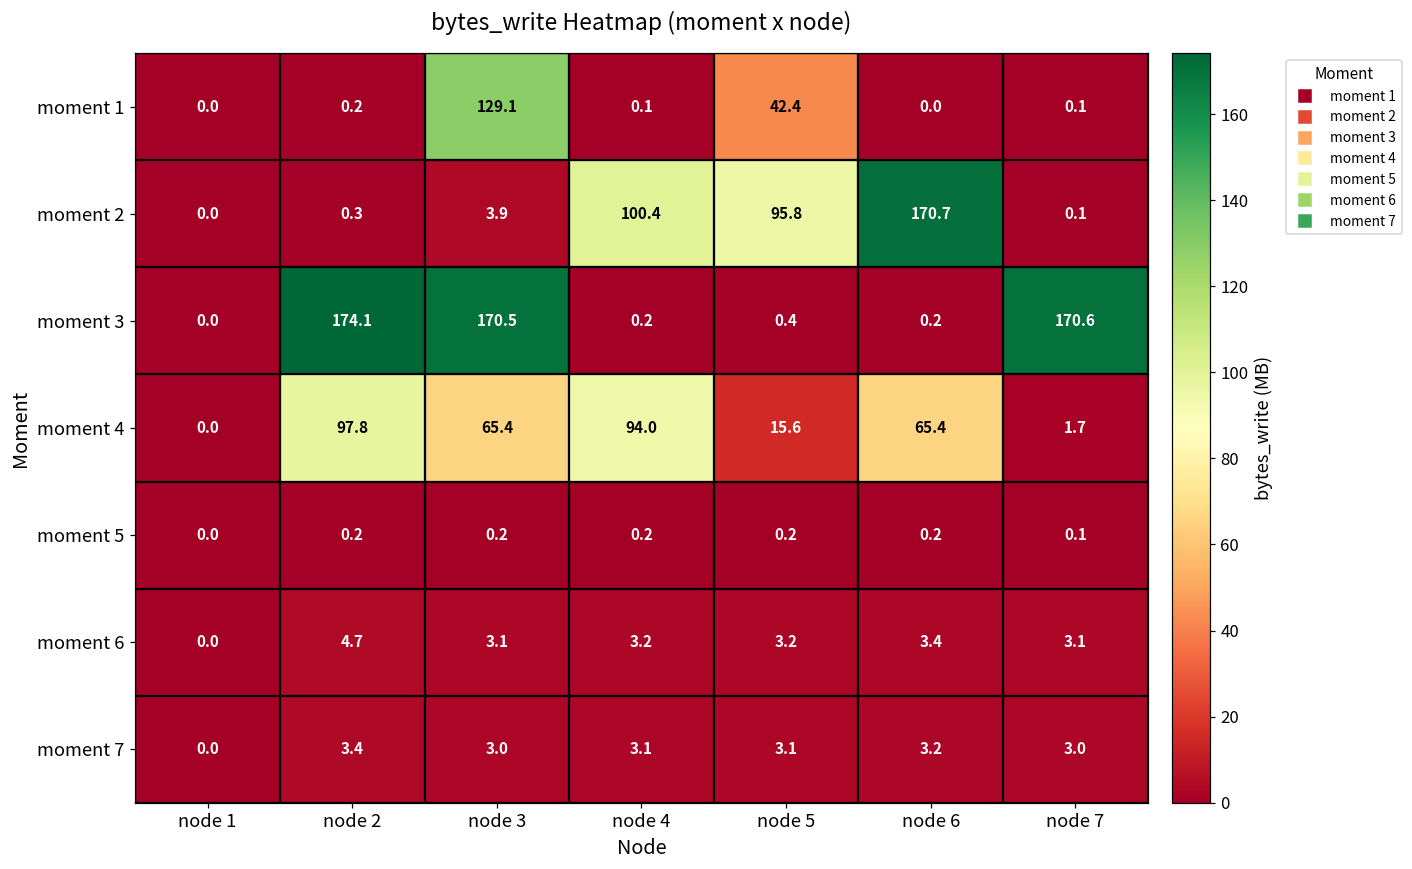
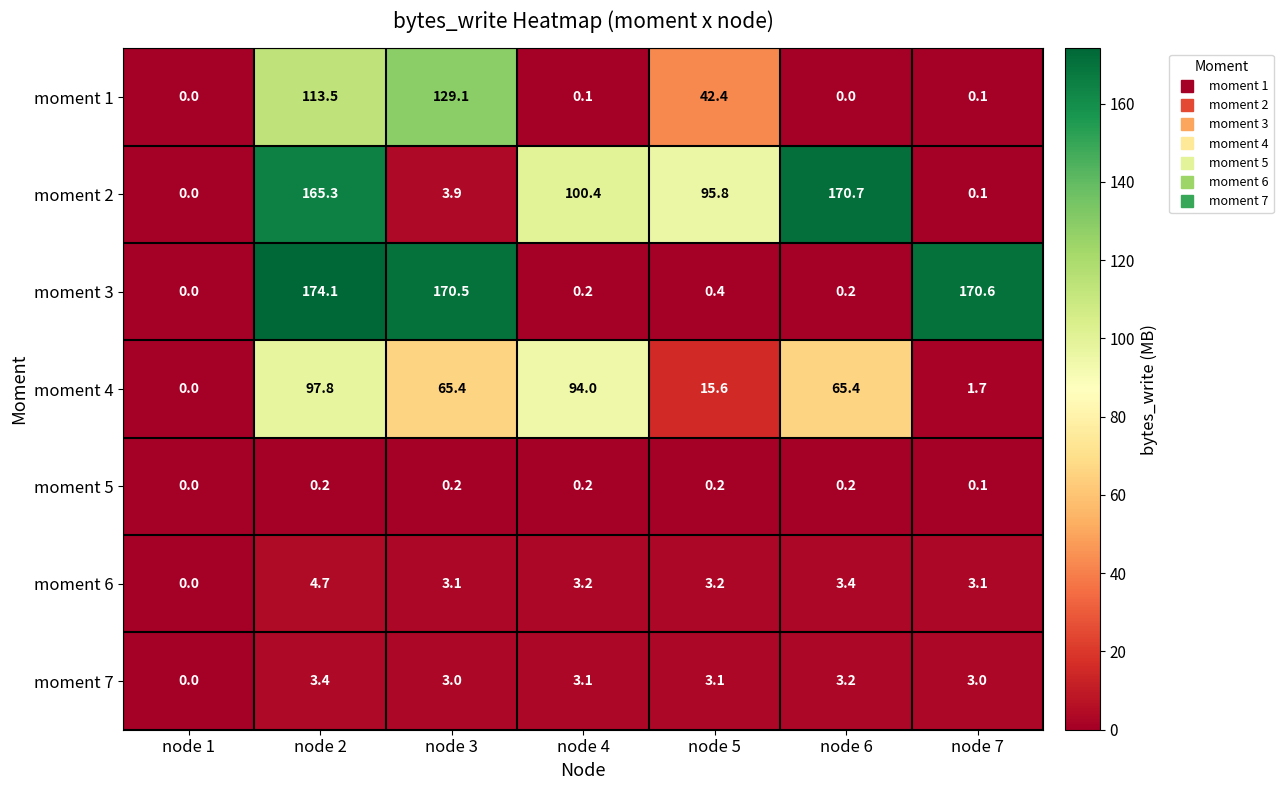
  {
    "moment 1": {
      "node 1": 0.0,
-     "node 2": 0.2,
+     "node 2": 113.5,
      "node 3": 129.1,
      "node 4": 0.1,
      "node 5": 42.4,
      "node 6": 0.0,
      "node 7": 0.1
    },
    "moment 2": {
      "node 1": 0.0,
-     "node 2": 0.3,
+     "node 2": 165.3,
      "node 3": 3.9,
      "node 4": 100.4,
      "node 5": 95.8,
      "node 6": 170.7,
      "node 7": 0.1
    },
    "moment 3": {
      "node 1": 0.0,
      "node 2": 174.1,
      "node 3": 170.5,
      "node 4": 0.2,
      "node 5": 0.4,
      "node 6": 0.2,
      "node 7": 170.6
    },
    "moment 4": {
      "node 1": 0.0,
      "node 2": 97.8,
      "node 3": 65.4,
      "node 4": 94.0,
      "node 5": 15.6,
      "node 6": 65.4,
      "node 7": 1.7
    },
    "moment 5": {
      "node 1": 0.0,
      "node 2": 0.2,
      "node 3": 0.2,
      "node 4": 0.2,
      "node 5": 0.2,
      "node 6": 0.2,
      "node 7": 0.1
    },
    "moment 6": {
      "node 1": 0.0,
      "node 2": 4.7,
      "node 3": 3.1,
      "node 4": 3.2,
      "node 5": 3.2,
      "node 6": 3.4,
      "node 7": 3.1
    },
    "moment 7": {
      "node 1": 0.0,
      "node 2": 3.4,
      "node 3": 3.0,
      "node 4": 3.1,
      "node 5": 3.1,
      "node 6": 3.2,
      "node 7": 3.0
    }
  }
